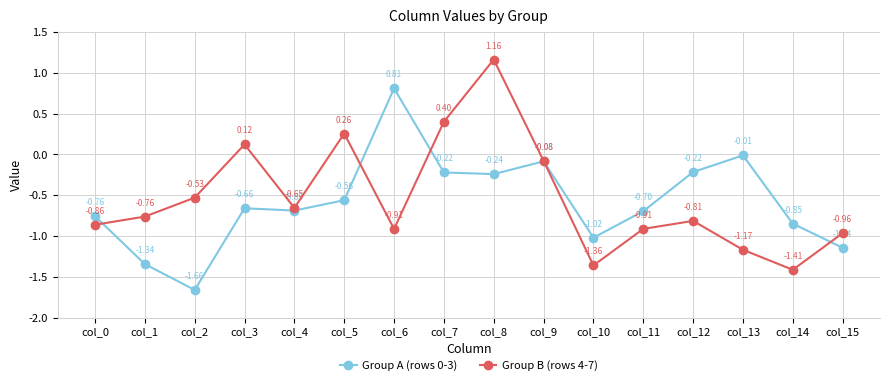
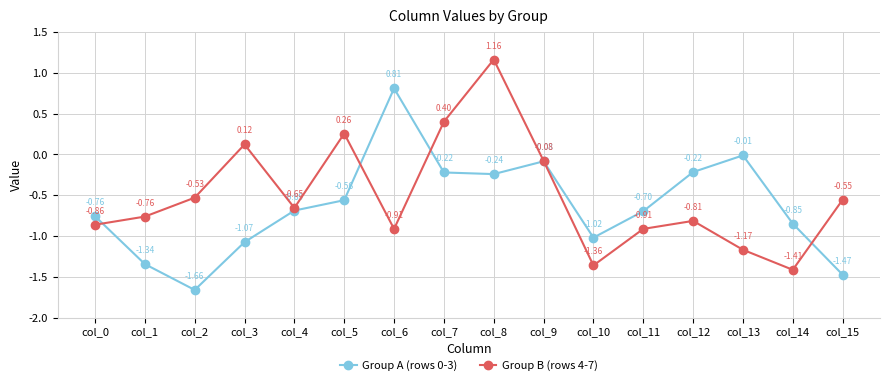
  {
    "Group A (rows 0-3)": {
      "col_0": -0.76,
      "col_1": -1.34,
      "col_2": -1.66,
-     "col_3": -0.66,
+     "col_3": -1.07,
      "col_5": -0.56,
      "col_6": 0.81,
      "col_7": -0.22,
      "col_8": -0.24,
      "col_10": -1.02,
      "col_11": -0.70,
      "col_12": -0.22,
      "col_13": -0.01,
      "col_14": -0.85,
-     "col_15": -1.14
+     "col_15": -1.47
    },
    "Group B (rows 4-7)": {
      "col_1": -0.76,
      "col_2": -0.53,
      "col_3": 0.12,
      "col_5": 0.26,
      "col_6": -0.91,
      "col_7": 0.40,
      "col_8": 1.16,
      "col_10": -1.36,
      "col_12": -0.81,
      "col_13": -1.17,
      "col_14": -1.41,
-     "col_15": -0.96
+     "col_15": -0.55
    }
  }
